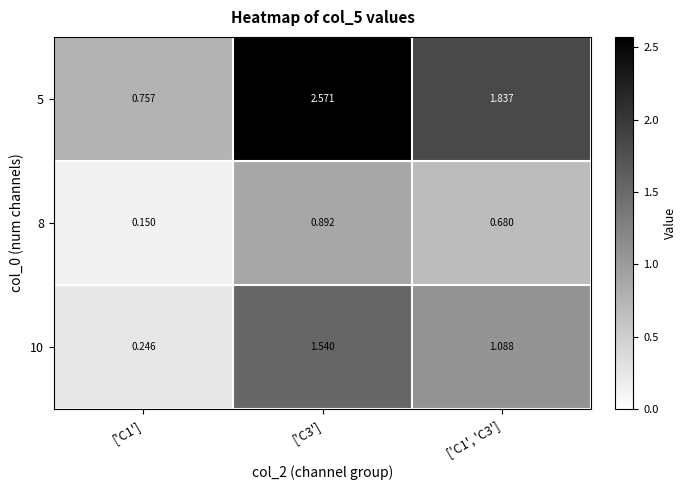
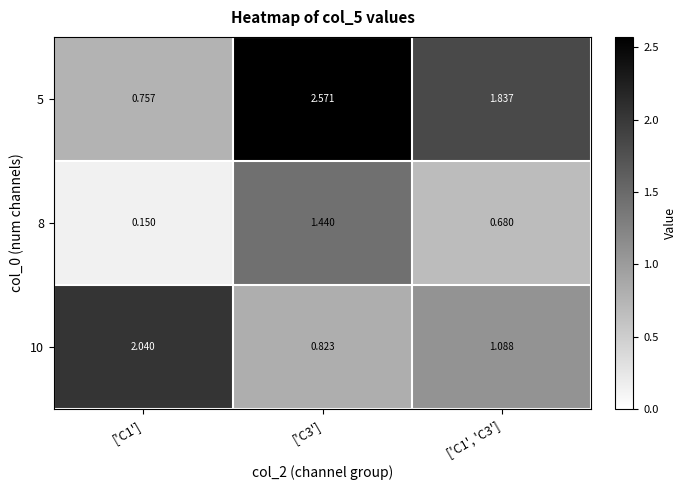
  {
    "5": {
      "['C1']": 0.757,
      "['C3']": 2.571,
      "['C1', 'C3']": 1.837
    },
    "8": {
      "['C1']": 0.150,
-     "['C3']": 0.892,
+     "['C3']": 1.440,
      "['C1', 'C3']": 0.680
    },
    "10": {
-     "['C1']": 0.246,
-     "['C3']": 1.540,
+     "['C1']": 2.040,
+     "['C3']": 0.823,
      "['C1', 'C3']": 1.088
    }
  }
